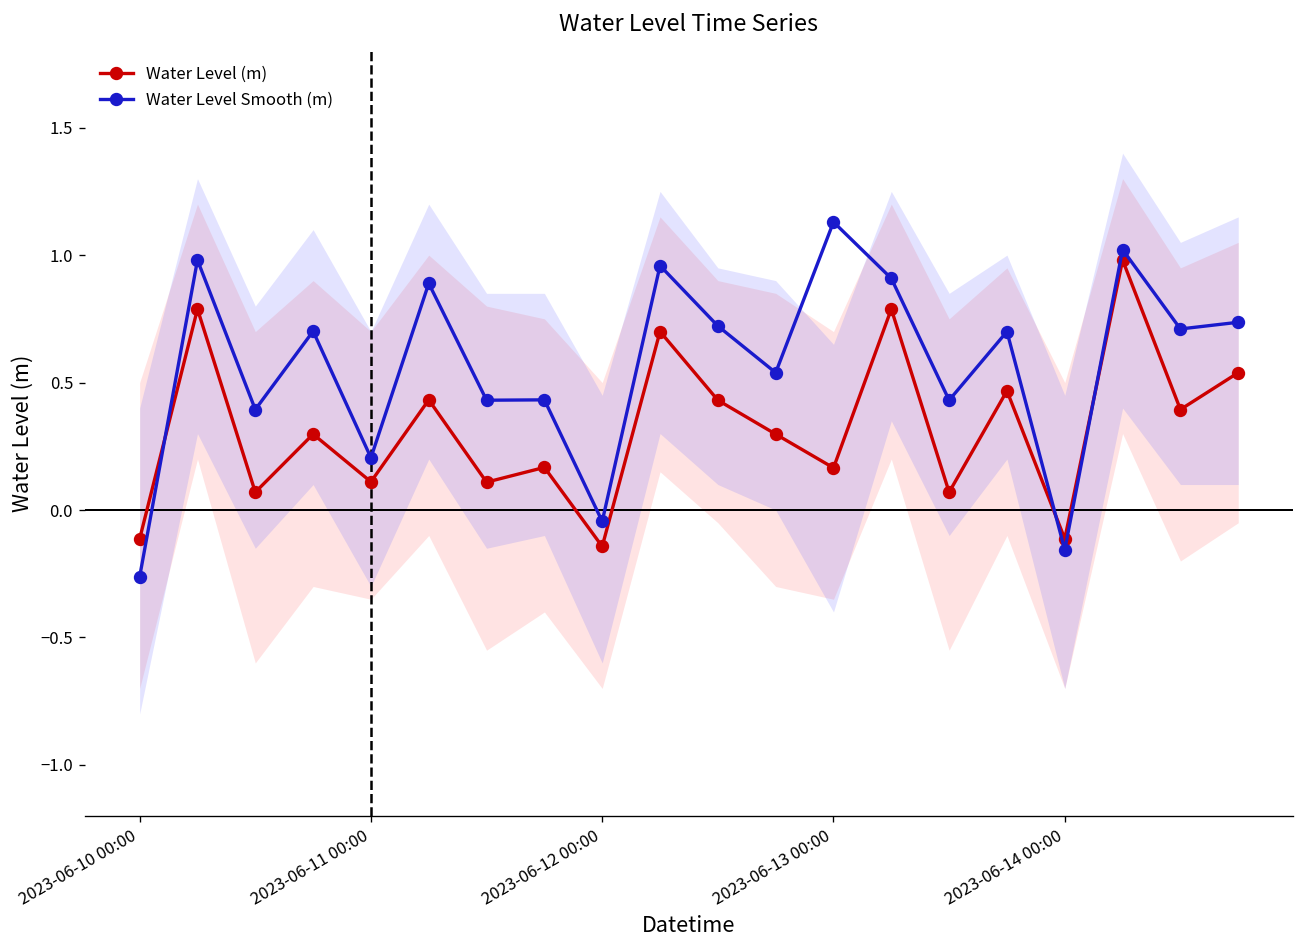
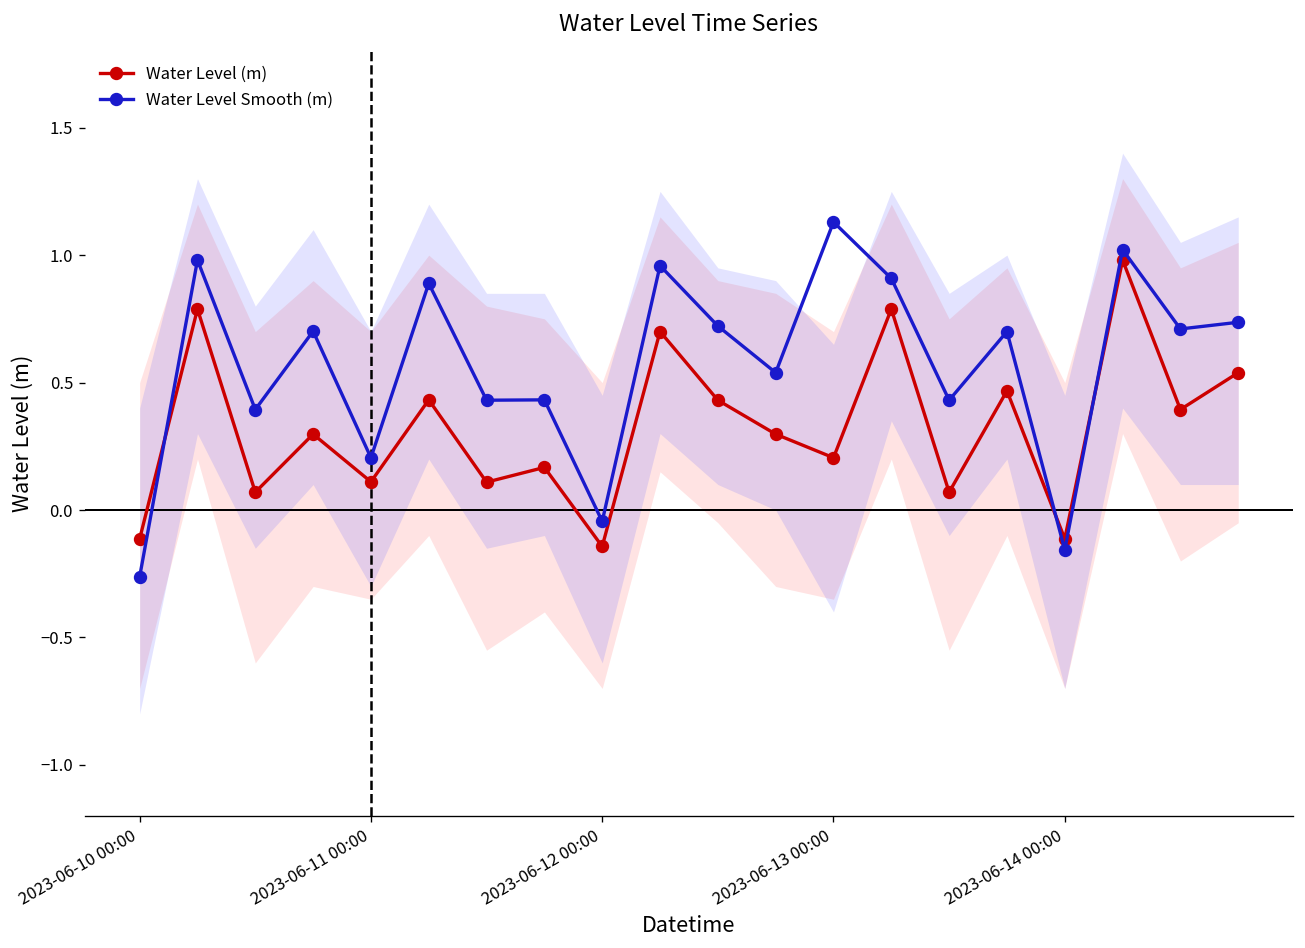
  {
    "Water Level (m)": {
      "2023-06-10 00:00": -0.11,
      "2023-06-11 00:00": 0.11,
      "2023-06-12 00:00": -0.14,
-     "2023-06-13 00:00": 0.17,
+     "2023-06-13 00:00": 0.21,
      "2023-06-14 00:00": -0.11
    },
    "Water Level Smooth (m)": {
      "2023-06-10 00:00": -0.26,
      "2023-06-11 00:00": 0.21,
      "2023-06-12 00:00": -0.04,
      "2023-06-13 00:00": 1.13,
      "2023-06-14 00:00": -0.16
    }
  }
